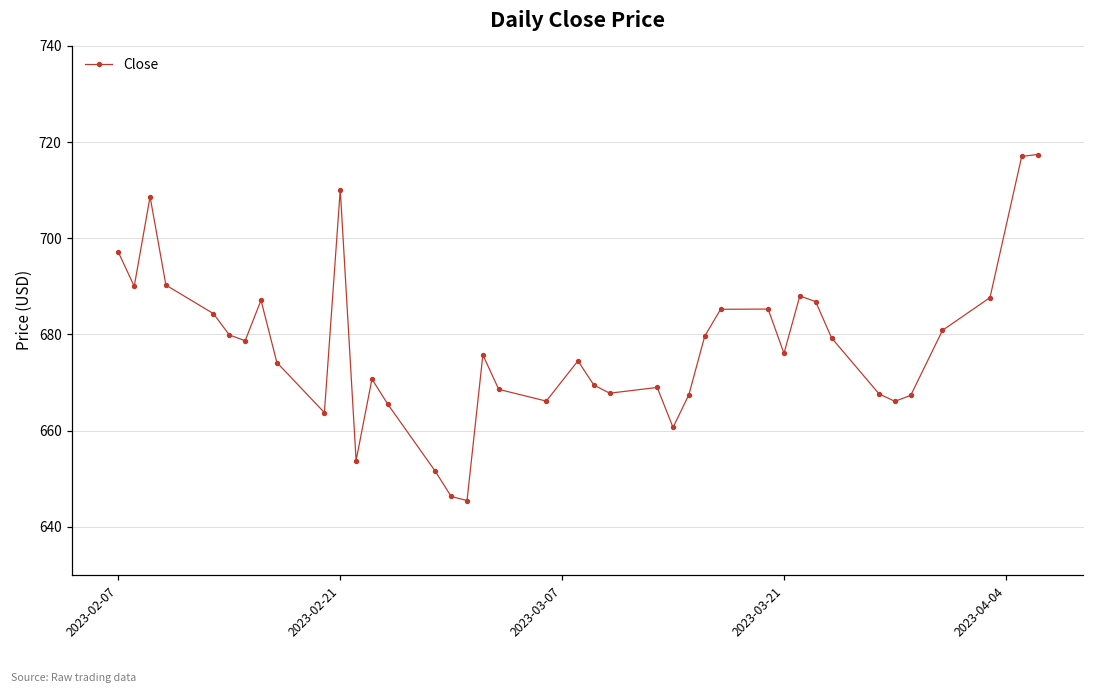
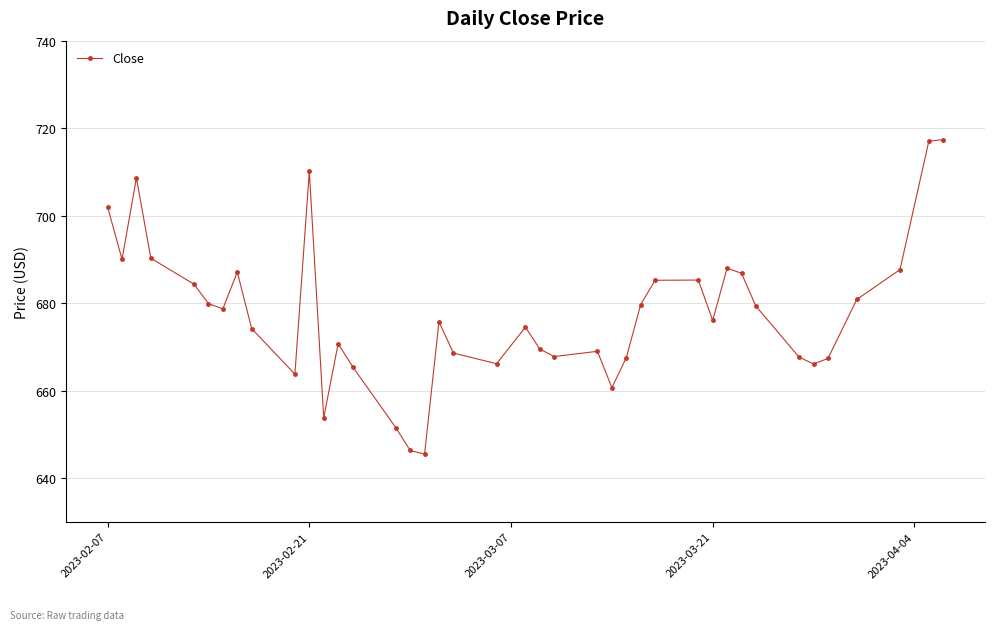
  {
-   "2023-02-07": 697,
+   "2023-02-07": 702,
    "2023-02-21": 710,
    "2023-03-21": 676
  }
